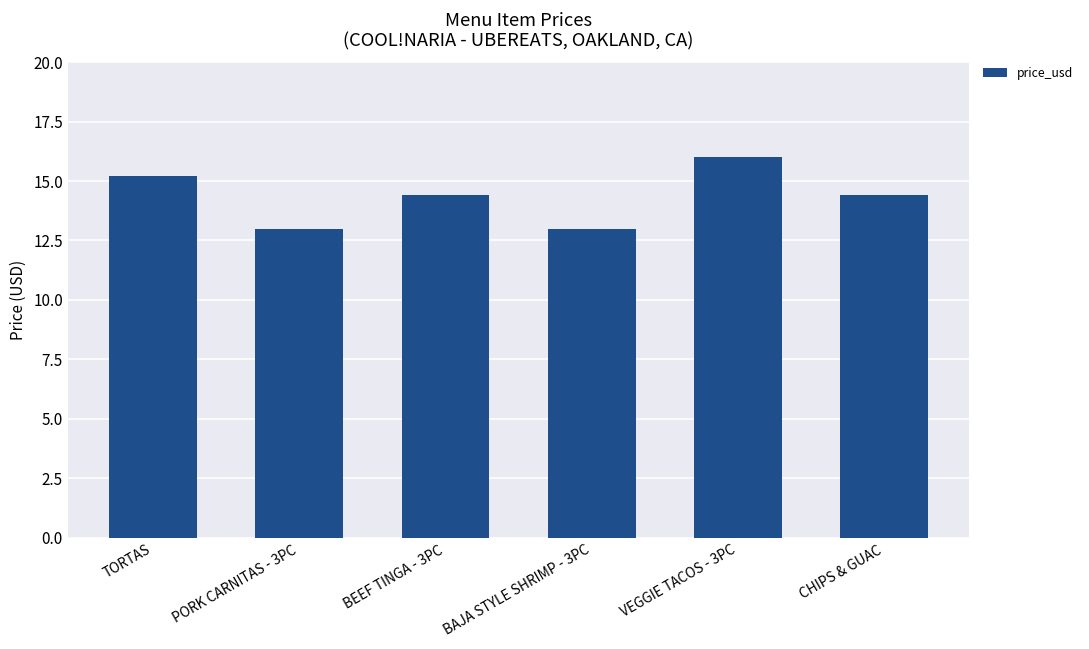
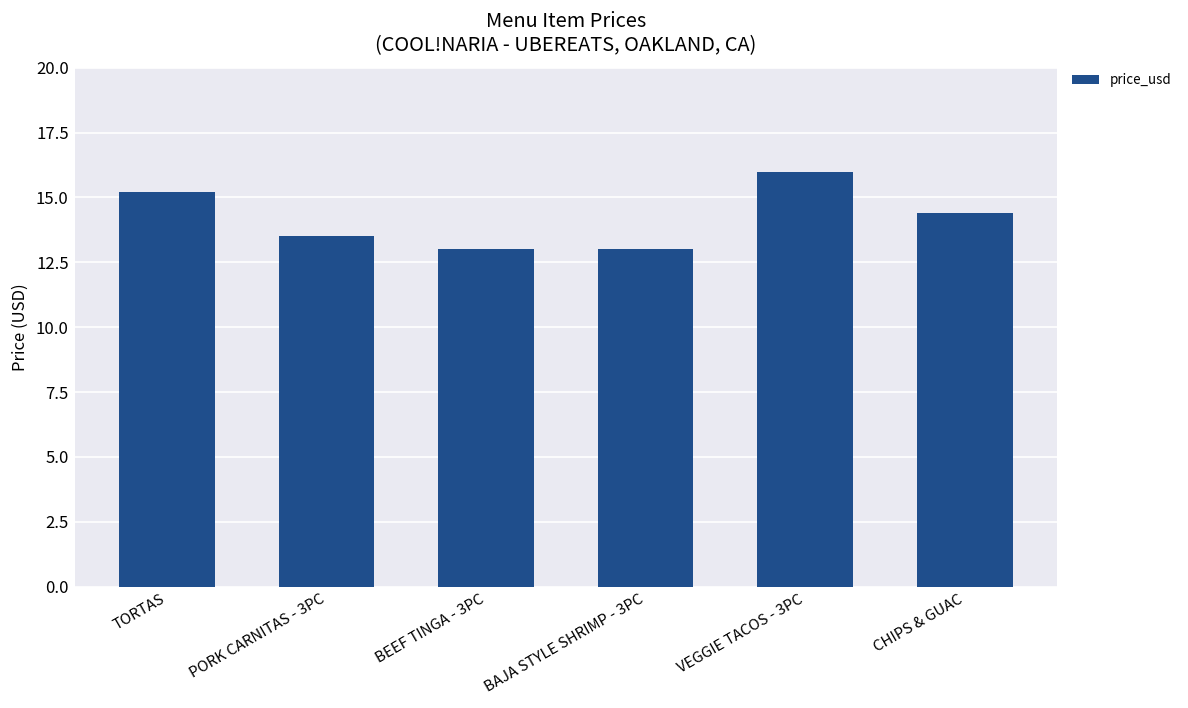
  {
    "TORTAS": 15.2,
-   "PORK CARNITAS - 3PC": 13.0,
-   "BEEF TINGA - 3PC": 14.4,
+   "PORK CARNITAS - 3PC": 13.5,
+   "BEEF TINGA - 3PC": 13.0,
    "BAJA STYLE SHRIMP - 3PC": 13.0,
    "VEGGIE TACOS - 3PC": 16.0,
    "CHIPS & GUAC": 14.4
  }
